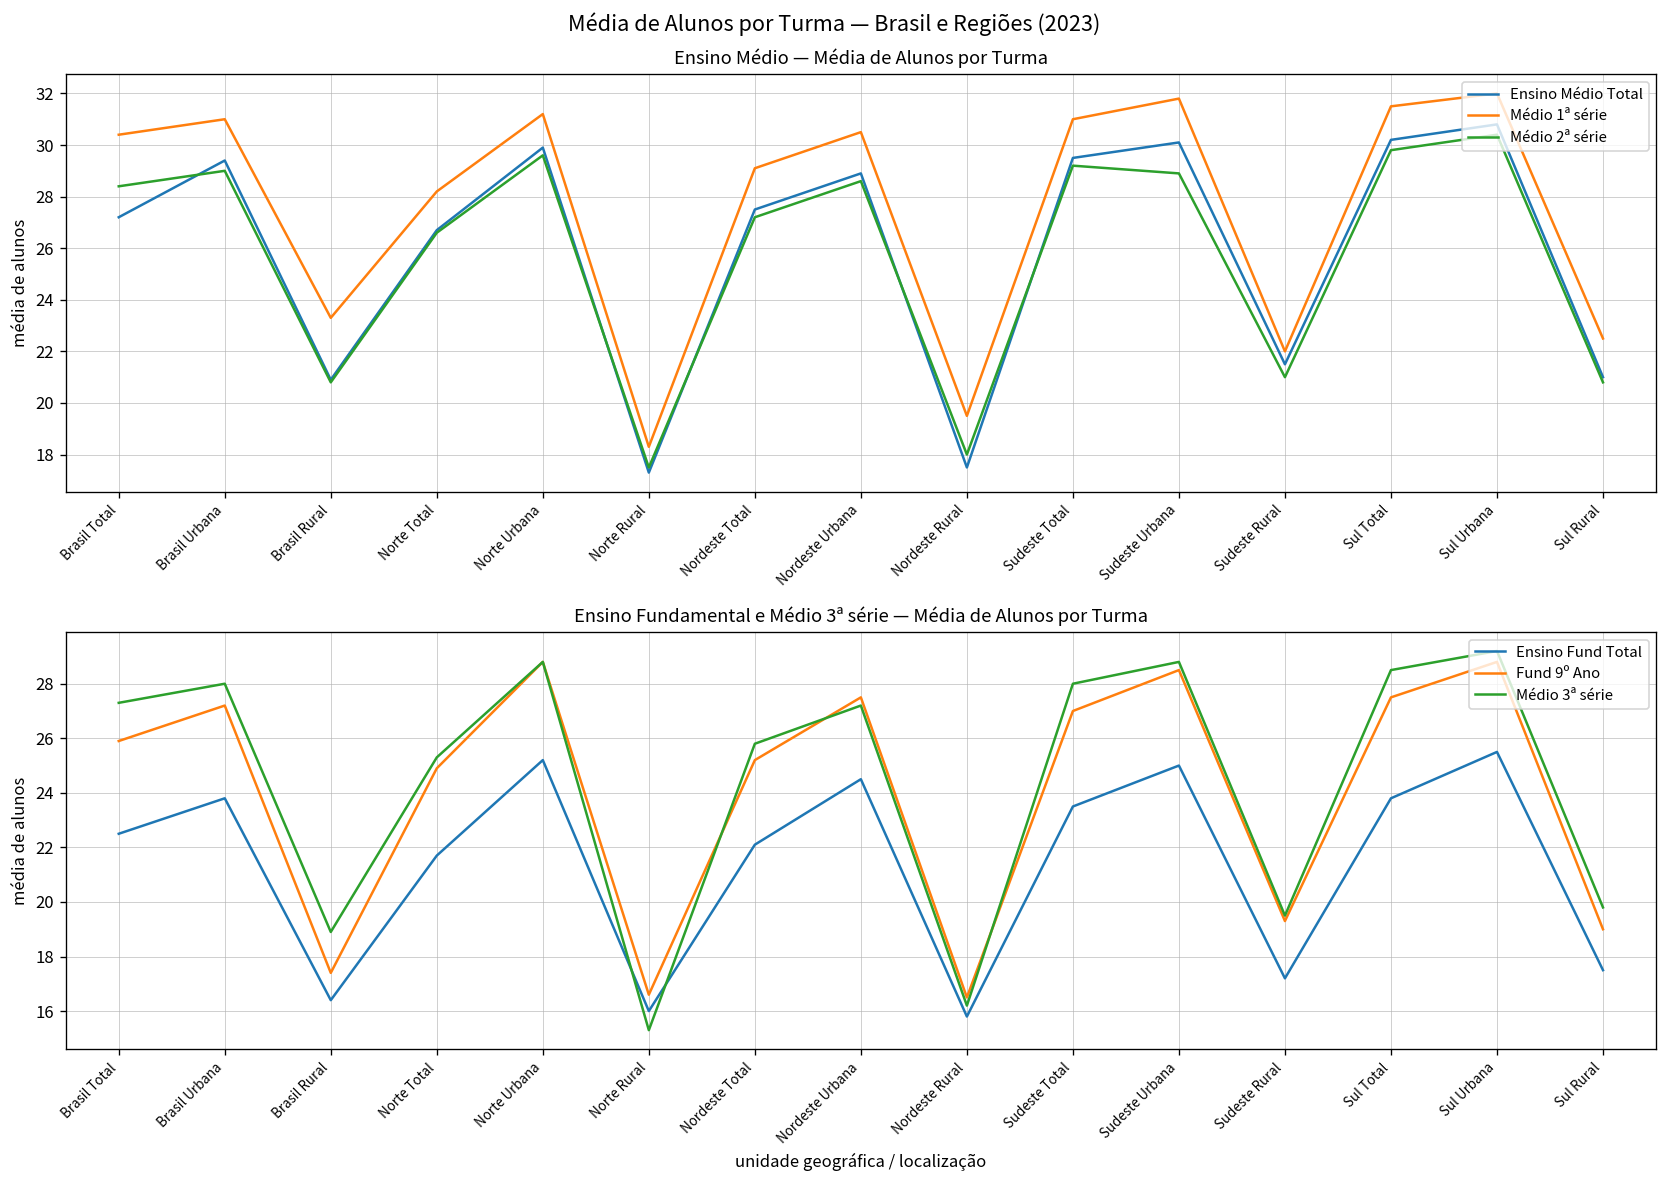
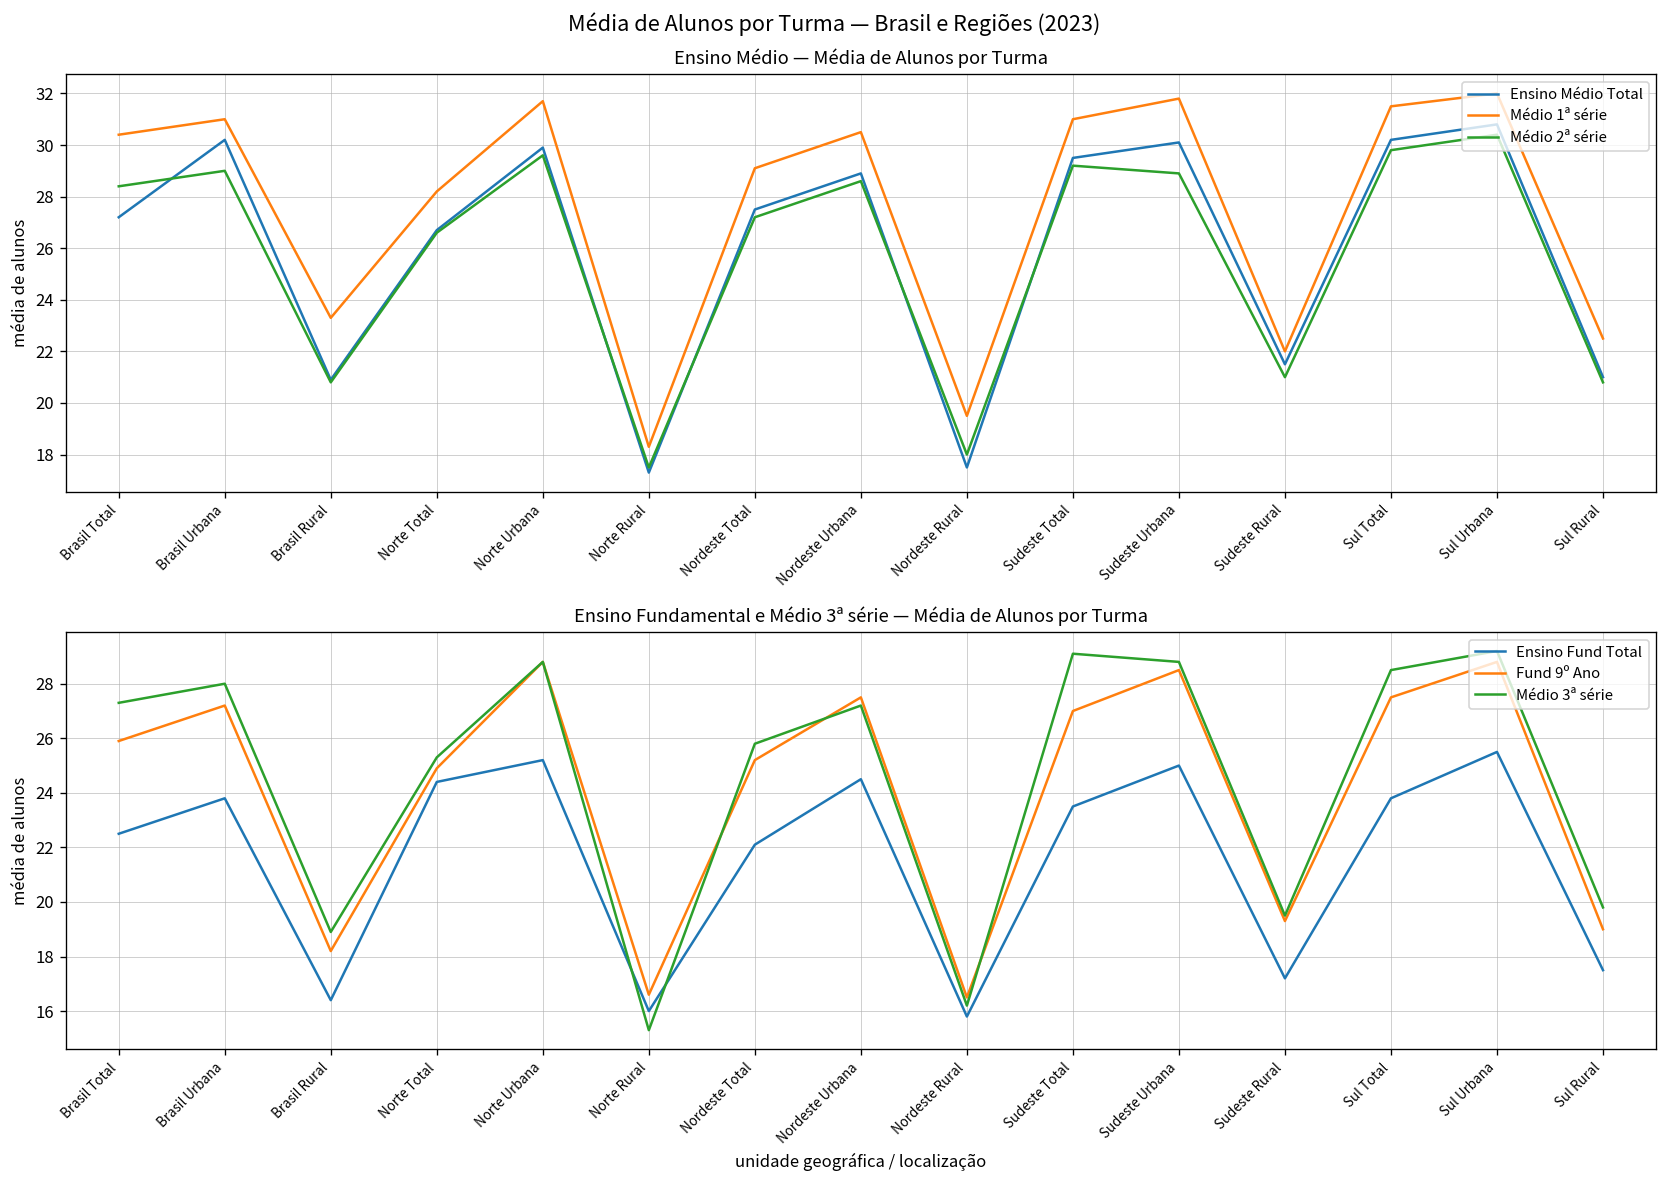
  {
    "Ensino Médio — Média de Alunos por Turma": {
      "Ensino Médio Total": {
        "Brasil Total": 27.2,
-       "Brasil Urbana": 29.4,
+       "Brasil Urbana": 30.2,
        "Norte Urbana": 29.9,
        "Norte Rural": 17.3,
        "Nordeste Total": 27.5,
        "Nordeste Urbana": 28.9,
        "Nordeste Rural": 17.5,
        "Sudeste Total": 29.5,
        "Sudeste Urbana": 30.1,
        "Sudeste Rural": 21.5,
        "Sul Total": 30.2,
        "Sul Rural": 21.0
      },
      "Médio 1ª série": {
        "Brasil Total": 30.4,
        "Brasil Urbana": 31.0,
        "Brasil Rural": 23.3,
        "Norte Total": 28.2,
-       "Norte Urbana": 31.2,
+       "Norte Urbana": 31.7,
        "Norte Rural": 18.3,
        "Nordeste Total": 29.1,
        "Nordeste Urbana": 30.5,
        "Nordeste Rural": 19.5,
        "Sudeste Total": 31.0,
        "Sudeste Urbana": 31.8,
        "Sudeste Rural": 22.0,
        "Sul Total": 31.5,
        "Sul Rural": 22.5
      },
      "Médio 2ª série": {
        "Brasil Total": 28.4,
        "Brasil Urbana": 29.0,
        "Norte Urbana": 29.6,
        "Norte Rural": 17.5,
        "Nordeste Total": 27.2,
        "Nordeste Urbana": 28.6,
        "Nordeste Rural": 18.0,
        "Sudeste Total": 29.2,
        "Sudeste Urbana": 28.9,
        "Sudeste Rural": 21.0,
        "Sul Total": 29.8,
        "Sul Rural": 20.8
      }
    },
    "Ensino Fundamental e Médio 3ª série — Média de Alunos por Turma": {
      "Ensino Fund Total": {
        "Brasil Total": 22.5,
        "Brasil Urbana": 23.8,
        "Brasil Rural": 16.4,
-       "Norte Total": 21.7,
+       "Norte Total": 24.4,
        "Norte Urbana": 25.2,
        "Norte Rural": 16.0,
        "Nordeste Total": 22.1,
        "Nordeste Urbana": 24.5,
        "Nordeste Rural": 15.8,
        "Sudeste Total": 23.5,
        "Sudeste Urbana": 25.0,
        "Sudeste Rural": 17.2,
        "Sul Total": 23.8,
        "Sul Urbana": 25.5,
        "Sul Rural": 17.5
      },
      "Fund 9º Ano": {
        "Brasil Total": 25.9,
        "Brasil Urbana": 27.2,
-       "Brasil Rural": 17.4,
+       "Brasil Rural": 18.2,
        "Norte Total": 24.9,
        "Norte Rural": 16.6,
        "Nordeste Total": 25.2,
        "Nordeste Urbana": 27.5,
        "Nordeste Rural": 16.5,
        "Sudeste Total": 27.0,
        "Sudeste Urbana": 28.5,
        "Sudeste Rural": 19.3,
        "Sul Total": 27.5,
        "Sul Rural": 19.0
      },
      "Médio 3ª série": {
        "Brasil Total": 27.3,
        "Brasil Urbana": 28.0,
        "Brasil Rural": 18.9,
        "Norte Total": 25.3,
        "Norte Rural": 15.3,
        "Nordeste Total": 25.8,
        "Nordeste Urbana": 27.2,
        "Nordeste Rural": 16.2,
-       "Sudeste Total": 28.0,
+       "Sudeste Total": 29.1,
        "Sudeste Urbana": 28.8,
        "Sudeste Rural": 19.5,
        "Sul Total": 28.5,
        "Sul Rural": 19.8
      }
    }
  }
